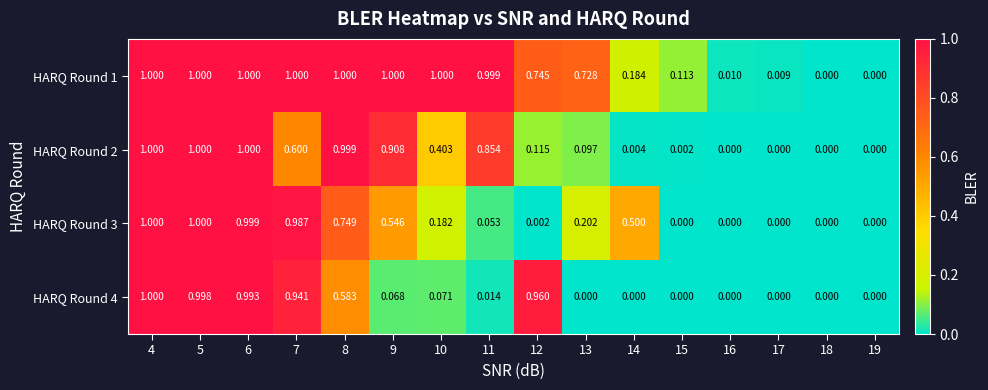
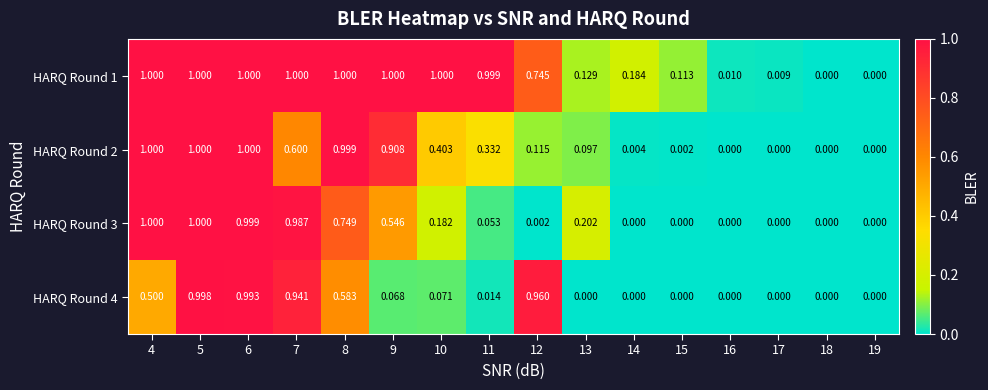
  {
    "HARQ Round 1": {
      "4": 1.000,
      "5": 1.000,
      "6": 1.000,
      "7": 1.000,
      "8": 1.000,
      "9": 1.000,
      "10": 1.000,
      "11": 0.999,
      "12": 0.745,
-     "13": 0.728,
+     "13": 0.129,
      "14": 0.184,
      "15": 0.113,
      "16": 0.010,
      "17": 0.009,
      "18": 0.000,
      "19": 0.000
    },
    "HARQ Round 2": {
      "4": 1.000,
      "5": 1.000,
      "6": 1.000,
      "7": 0.600,
      "8": 0.999,
      "9": 0.908,
      "10": 0.403,
-     "11": 0.854,
+     "11": 0.332,
      "12": 0.115,
      "13": 0.097,
      "14": 0.004,
      "15": 0.002,
      "16": 0.000,
      "17": 0.000,
      "18": 0.000,
      "19": 0.000
    },
    "HARQ Round 3": {
      "4": 1.000,
      "5": 1.000,
      "6": 0.999,
      "7": 0.987,
      "8": 0.749,
      "9": 0.546,
      "10": 0.182,
      "11": 0.053,
      "12": 0.002,
      "13": 0.202,
-     "14": 0.500,
+     "14": 0.000,
      "15": 0.000,
      "16": 0.000,
      "17": 0.000,
      "18": 0.000,
      "19": 0.000
    },
    "HARQ Round 4": {
-     "4": 1.000,
+     "4": 0.500,
      "5": 0.998,
      "6": 0.993,
      "7": 0.941,
      "8": 0.583,
      "9": 0.068,
      "10": 0.071,
      "11": 0.014,
      "12": 0.960,
      "13": 0.000,
      "14": 0.000,
      "15": 0.000,
      "16": 0.000,
      "17": 0.000,
      "18": 0.000,
      "19": 0.000
    }
  }
